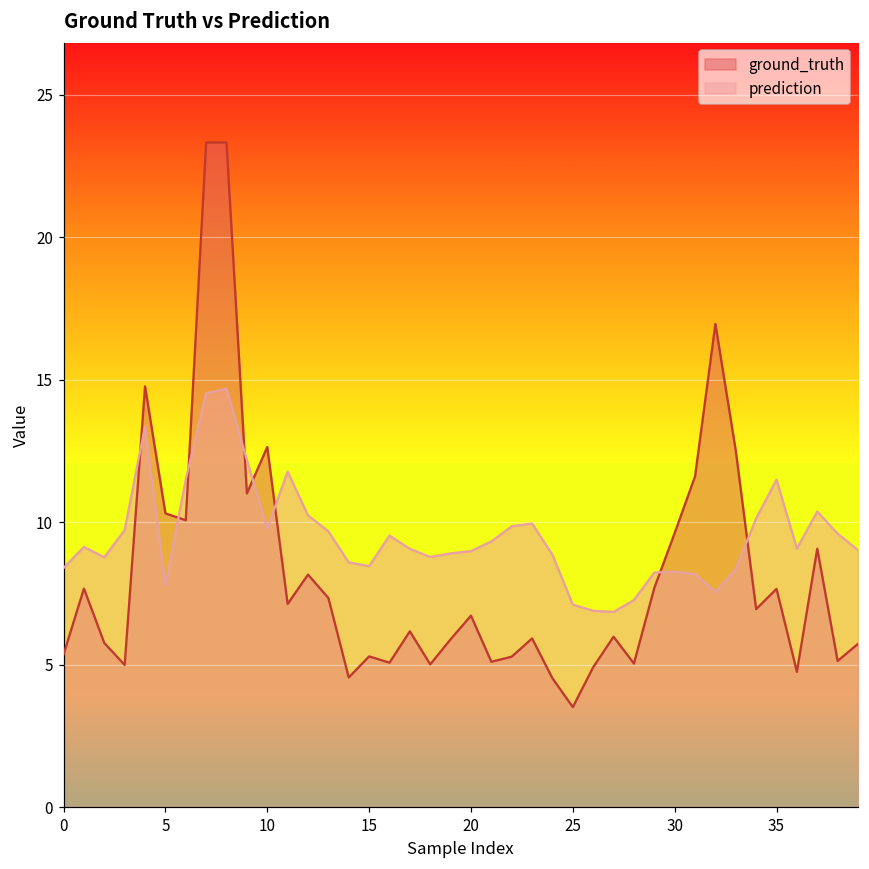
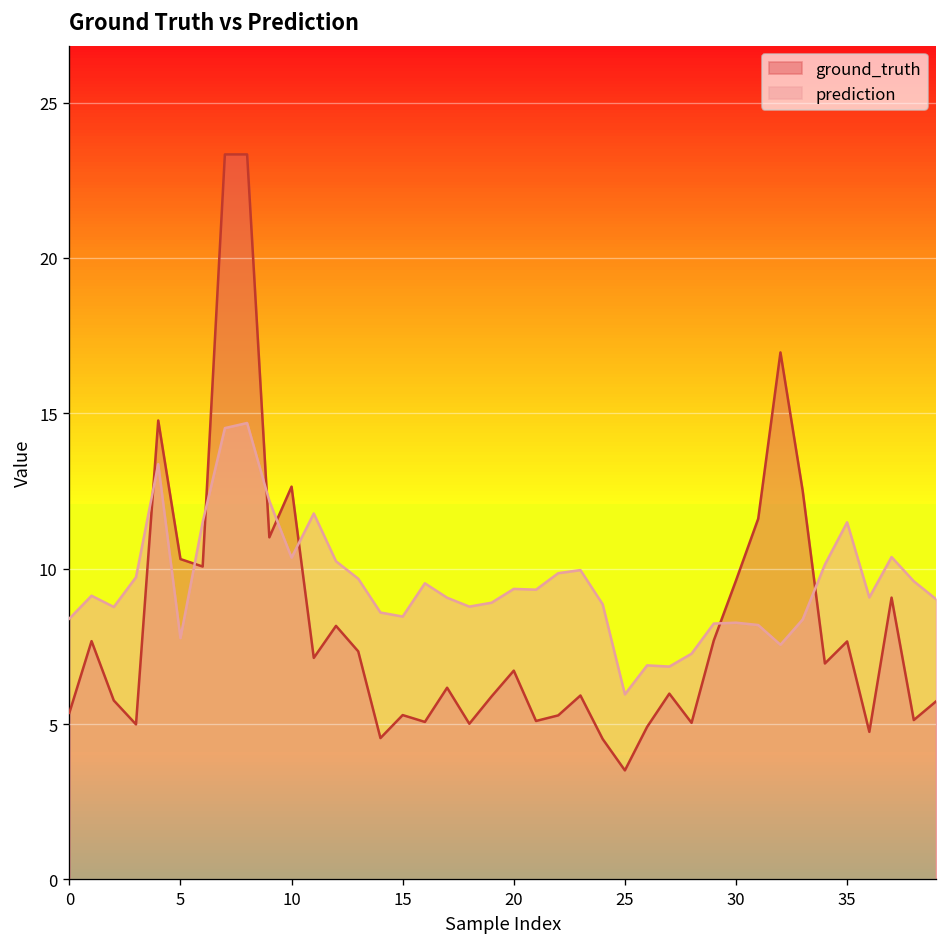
  {
    "ground_truth": {
      "0": 5.4,
      "5": 10.3,
      "10": 12.6,
      "15": 5.3,
      "20": 6.7,
      "25": 3.5,
      "30": 9.6,
      "35": 7.7
    },
    "prediction": {
      "0": 8.4,
      "5": 7.8,
-     "10": 9.8,
+     "10": 10.4,
      "15": 8.5,
-     "20": 9.0,
-     "25": 7.1,
+     "20": 9.4,
+     "25": 6.0,
      "30": 8.3,
      "35": 11.5
    }
  }
